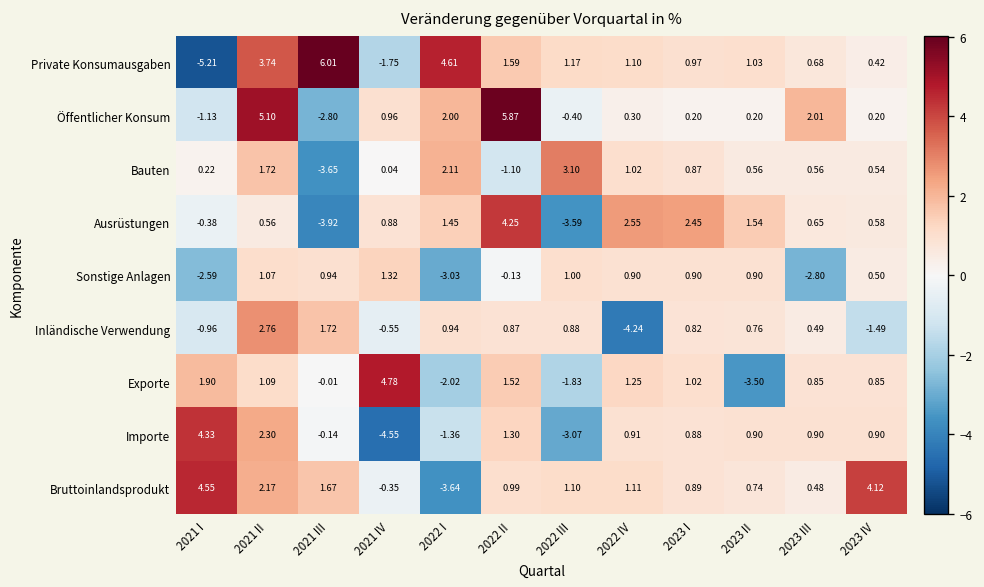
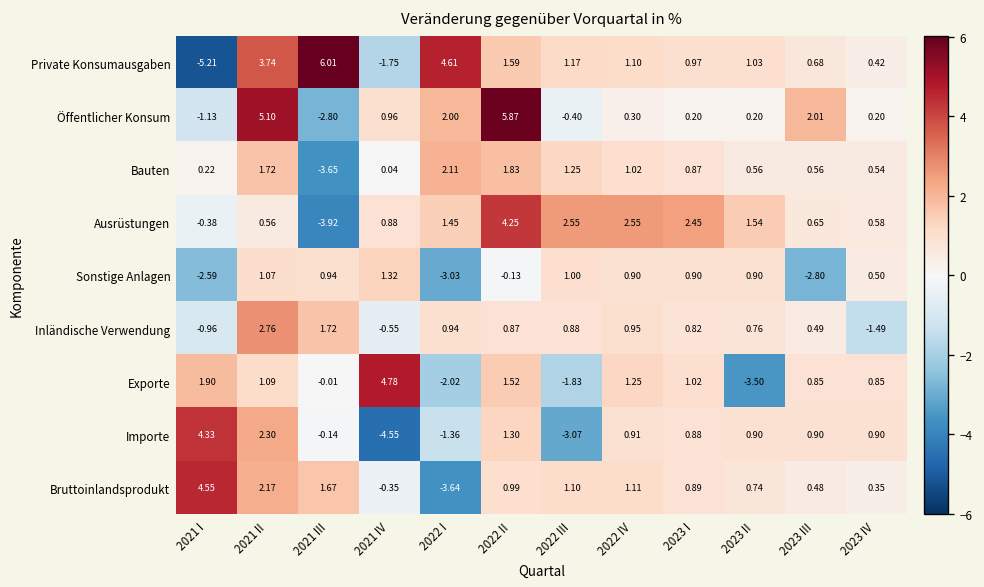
  {
    "Private Konsumausgaben": {
      "2021 I": -5.21,
      "2021 II": 3.74,
      "2021 III": 6.01,
      "2021 IV": -1.75,
      "2022 I": 4.61,
      "2022 II": 1.59,
      "2022 III": 1.17,
      "2022 IV": 1.10,
      "2023 I": 0.97,
      "2023 II": 1.03,
      "2023 III": 0.68,
      "2023 IV": 0.42
    },
    "Öffentlicher Konsum": {
      "2021 I": -1.13,
      "2021 II": 5.10,
      "2021 III": -2.80,
      "2021 IV": 0.96,
      "2022 I": 2.00,
      "2022 II": 5.87,
      "2022 III": -0.40,
      "2022 IV": 0.30,
      "2023 I": 0.20,
      "2023 II": 0.20,
      "2023 III": 2.01,
      "2023 IV": 0.20
    },
    "Bauten": {
      "2021 I": 0.22,
      "2021 II": 1.72,
      "2021 III": -3.65,
      "2021 IV": 0.04,
      "2022 I": 2.11,
-     "2022 II": -1.10,
-     "2022 III": 3.10,
+     "2022 II": 1.83,
+     "2022 III": 1.25,
      "2022 IV": 1.02,
      "2023 I": 0.87,
      "2023 II": 0.56,
      "2023 III": 0.56,
      "2023 IV": 0.54
    },
    "Ausrüstungen": {
      "2021 I": -0.38,
      "2021 II": 0.56,
      "2021 III": -3.92,
      "2021 IV": 0.88,
      "2022 I": 1.45,
      "2022 II": 4.25,
-     "2022 III": -3.59,
+     "2022 III": 2.55,
      "2022 IV": 2.55,
      "2023 I": 2.45,
      "2023 II": 1.54,
      "2023 III": 0.65,
      "2023 IV": 0.58
    },
    "Sonstige Anlagen": {
      "2021 I": -2.59,
      "2021 II": 1.07,
      "2021 III": 0.94,
      "2021 IV": 1.32,
      "2022 I": -3.03,
      "2022 II": -0.13,
      "2022 III": 1.00,
      "2022 IV": 0.90,
      "2023 I": 0.90,
      "2023 II": 0.90,
      "2023 III": -2.80,
      "2023 IV": 0.50
    },
    "Inländische Verwendung": {
      "2021 I": -0.96,
      "2021 II": 2.76,
      "2021 III": 1.72,
      "2021 IV": -0.55,
      "2022 I": 0.94,
      "2022 II": 0.87,
      "2022 III": 0.88,
-     "2022 IV": -4.24,
+     "2022 IV": 0.95,
      "2023 I": 0.82,
      "2023 II": 0.76,
      "2023 III": 0.49,
      "2023 IV": -1.49
    },
    "Exporte": {
      "2021 I": 1.90,
      "2021 II": 1.09,
      "2021 III": -0.01,
      "2021 IV": 4.78,
      "2022 I": -2.02,
      "2022 II": 1.52,
      "2022 III": -1.83,
      "2022 IV": 1.25,
      "2023 I": 1.02,
      "2023 II": -3.50,
      "2023 III": 0.85,
      "2023 IV": 0.85
    },
    "Importe": {
      "2021 I": 4.33,
      "2021 II": 2.30,
      "2021 III": -0.14,
      "2021 IV": -4.55,
      "2022 I": -1.36,
      "2022 II": 1.30,
      "2022 III": -3.07,
      "2022 IV": 0.91,
      "2023 I": 0.88,
      "2023 II": 0.90,
      "2023 III": 0.90,
      "2023 IV": 0.90
    },
    "Bruttoinlandsprodukt": {
      "2021 I": 4.55,
      "2021 II": 2.17,
      "2021 III": 1.67,
      "2021 IV": -0.35,
      "2022 I": -3.64,
      "2022 II": 0.99,
      "2022 III": 1.10,
      "2022 IV": 1.11,
      "2023 I": 0.89,
      "2023 II": 0.74,
      "2023 III": 0.48,
-     "2023 IV": 4.12
+     "2023 IV": 0.35
    }
  }
